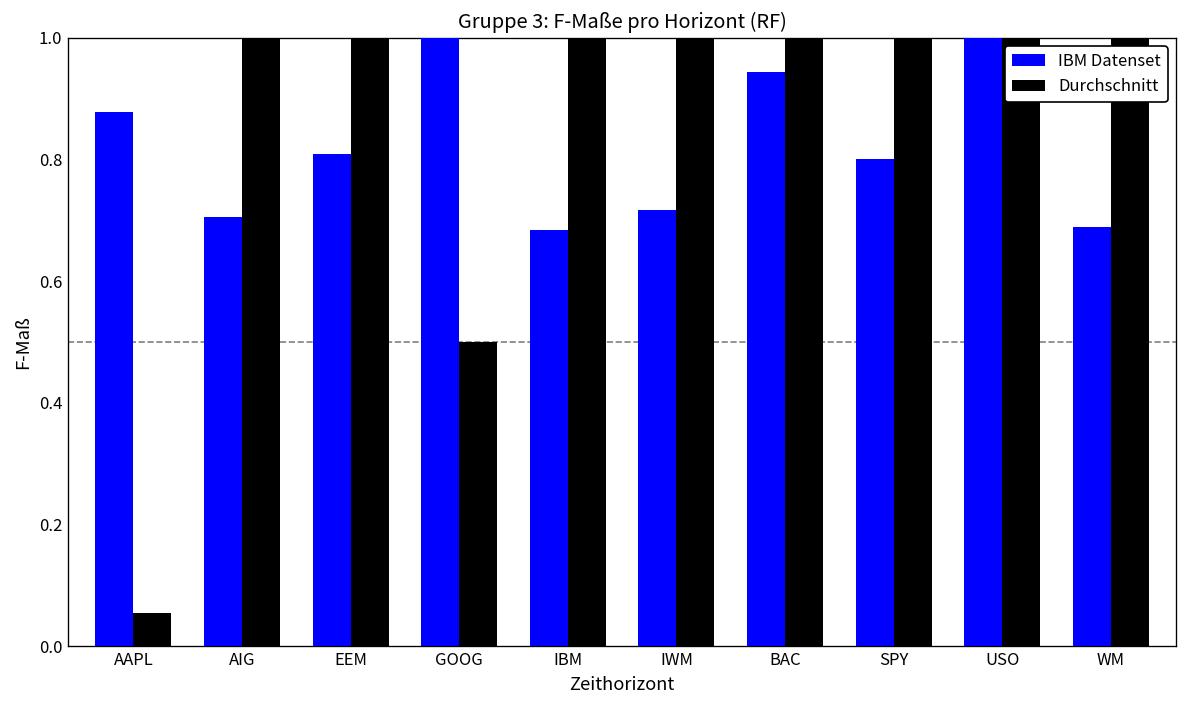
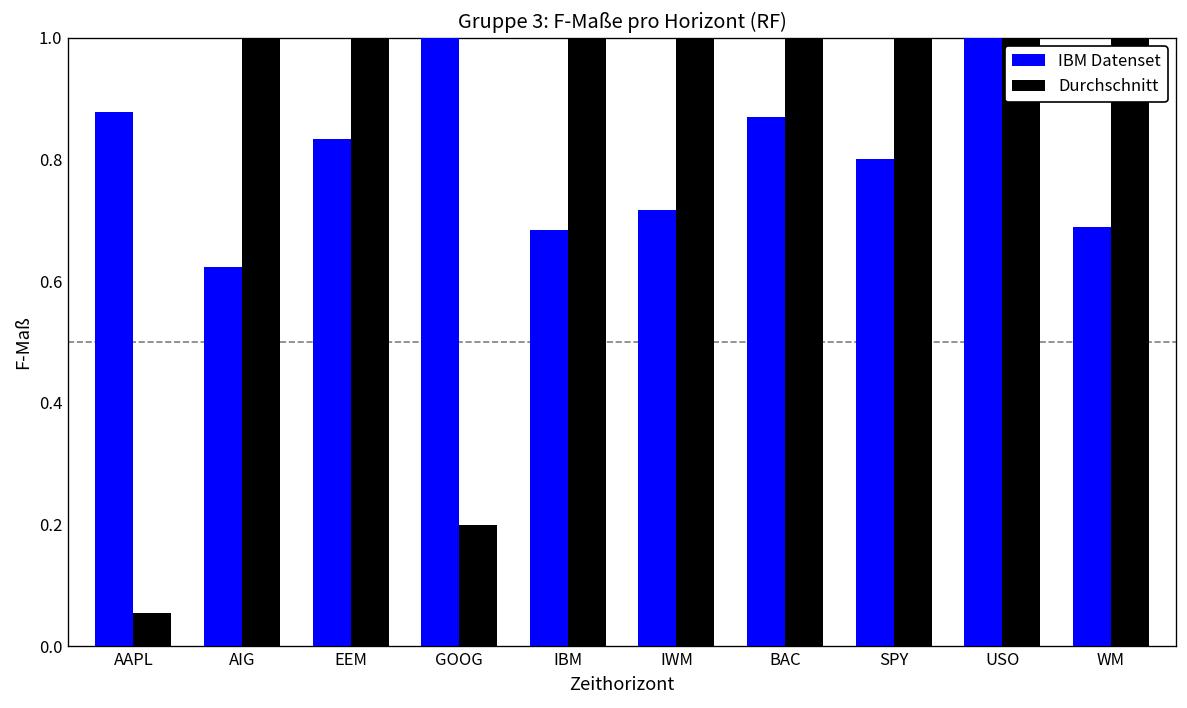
  {
    "IBM Datenset": {
      "AAPL": 0.88,
-     "AIG": 0.70,
-     "EEM": 0.81,
+     "AIG": 0.62,
+     "EEM": 0.83,
      "GOOG": 1.00,
      "IBM": 0.68,
      "IWM": 0.72,
-     "BAC": 0.94,
+     "BAC": 0.87,
      "SPY": 0.80,
      "USO": 1.00,
      "WM": 0.69
    },
    "Durchschnitt": {
      "AAPL": 0.05,
      "AIG": 1.0,
      "EEM": 1.0,
-     "GOOG": 0.5,
+     "GOOG": 0.2,
      "IBM": 1.0,
      "IWM": 1.0,
      "BAC": 1.0,
      "SPY": 1.0,
      "USO": 1.0,
      "WM": 1.0
    }
  }
